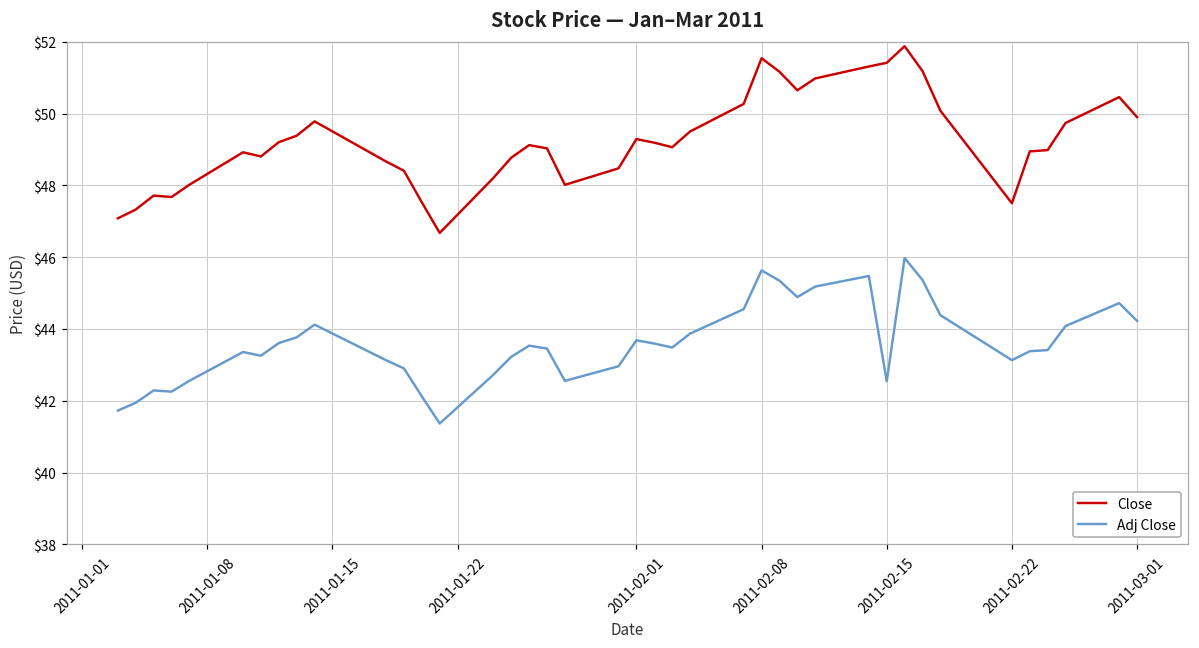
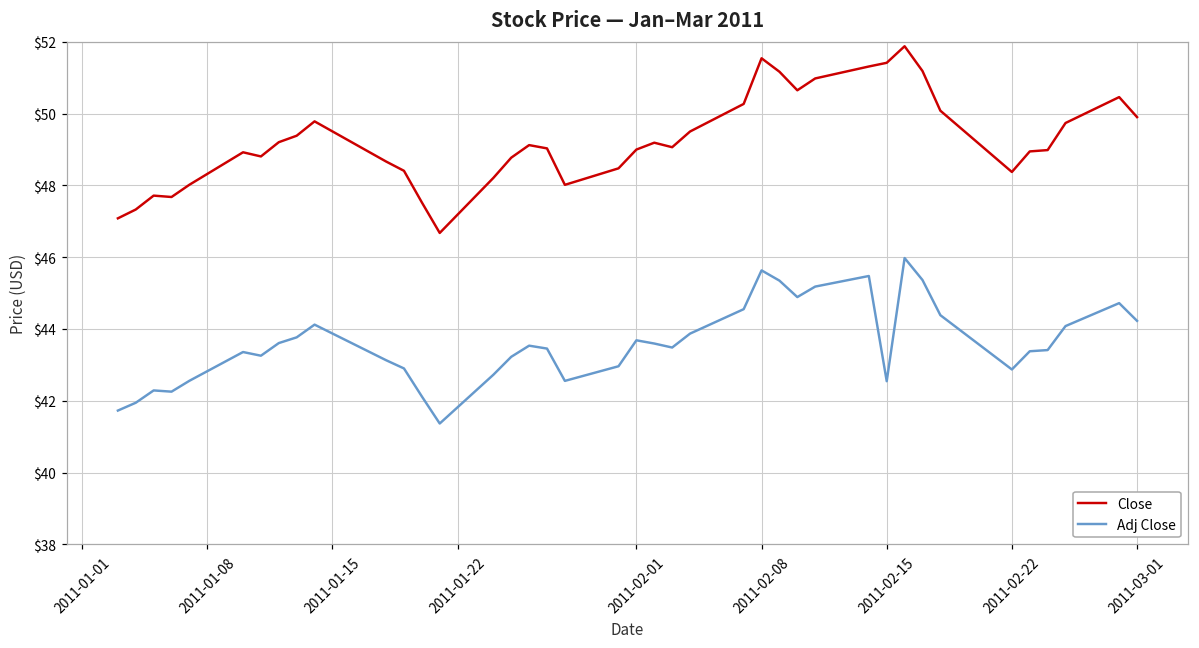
  {
    "Close": {
-     "2011-02-01": "$49.3",
+     "2011-02-01": "$49.0",
      "2011-02-08": "$51.5",
      "2011-02-15": "$51.4",
-     "2011-02-22": "$47.5",
+     "2011-02-22": "$48.4",
      "2011-03-01": "$49.9"
    },
    "Adj Close": {
      "2011-02-01": "$43.7",
      "2011-02-08": "$45.6",
      "2011-02-15": "$42.5",
-     "2011-02-22": "$43.1",
+     "2011-02-22": "$42.9",
      "2011-03-01": "$44.2"
    }
  }
